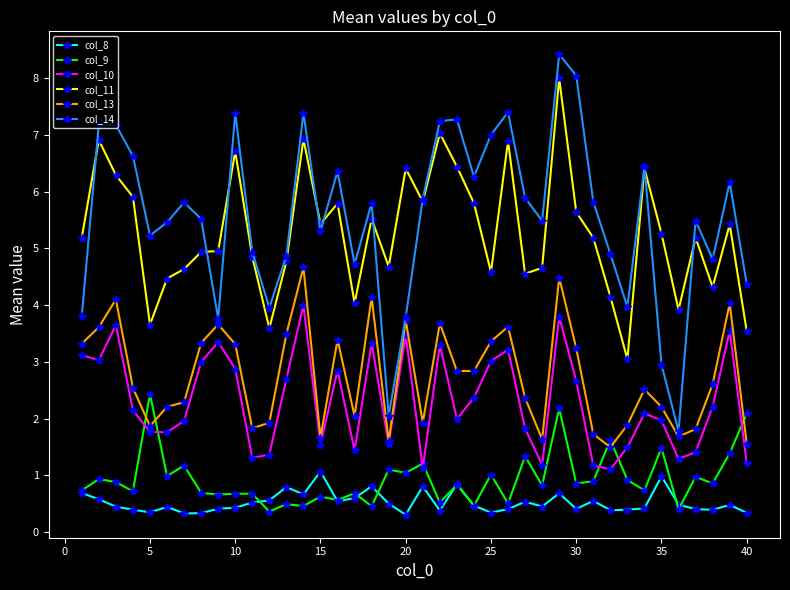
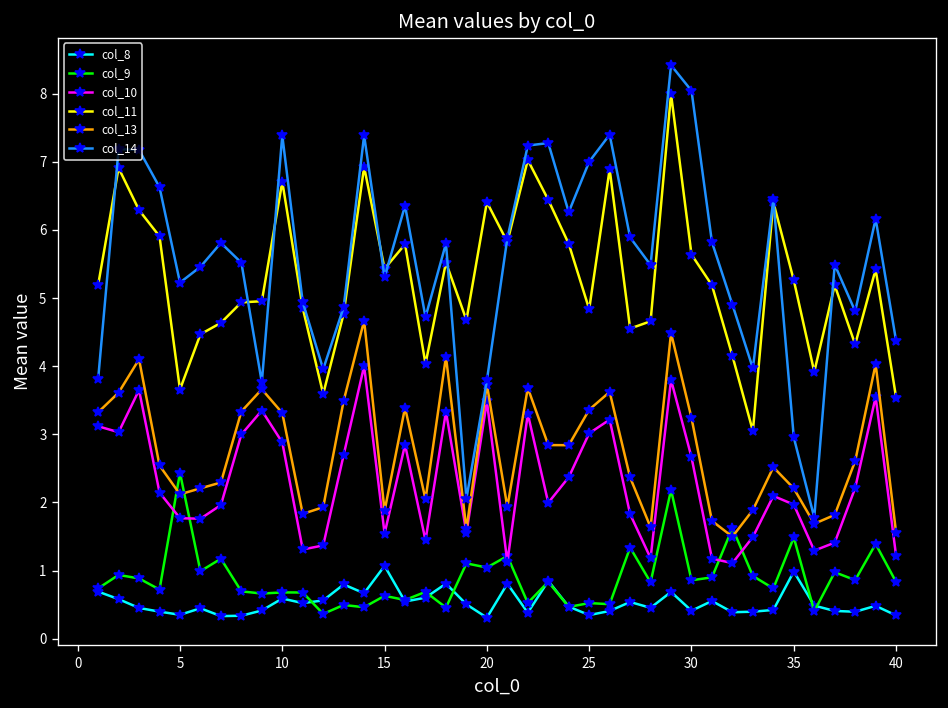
  {
    "col_8": {
      "5": 0.4,
-     "10": 0.4,
+     "10": 0.6,
      "15": 1.1,
      "20": 0.3,
      "25": 0.3,
      "30": 0.4,
      "35": 1.0,
      "40": 0.3
    },
    "col_9": {
      "5": 2.4,
      "10": 0.7,
      "15": 0.6,
      "20": 1.0,
-     "25": 1.0,
+     "25": 0.5,
      "30": 0.9,
      "35": 1.5,
-     "40": 2.1
+     "40": 0.8
    },
    "col_10": {
      "5": 1.8,
      "10": 2.9,
      "15": 1.5,
      "20": 3.5,
      "25": 3.0,
      "30": 2.7,
      "35": 2.0,
      "40": 1.2
    },
    "col_11": {
      "5": 3.7,
      "10": 6.7,
      "15": 5.4,
      "20": 6.4,
-     "25": 4.6,
+     "25": 4.8,
      "30": 5.6,
      "35": 5.3,
      "40": 3.5
    },
    "col_13": {
-     "5": 1.9,
+     "5": 2.1,
      "10": 3.3,
-     "15": 1.7,
+     "15": 1.9,
      "20": 3.7,
      "25": 3.4,
      "30": 3.2,
      "35": 2.2,
      "40": 1.6
    },
    "col_14": {
      "5": 5.2,
      "10": 7.4,
      "15": 5.3,
      "20": 3.8,
      "25": 7.0,
      "30": 8.0,
      "35": 3.0,
      "40": 4.4
    }
  }
